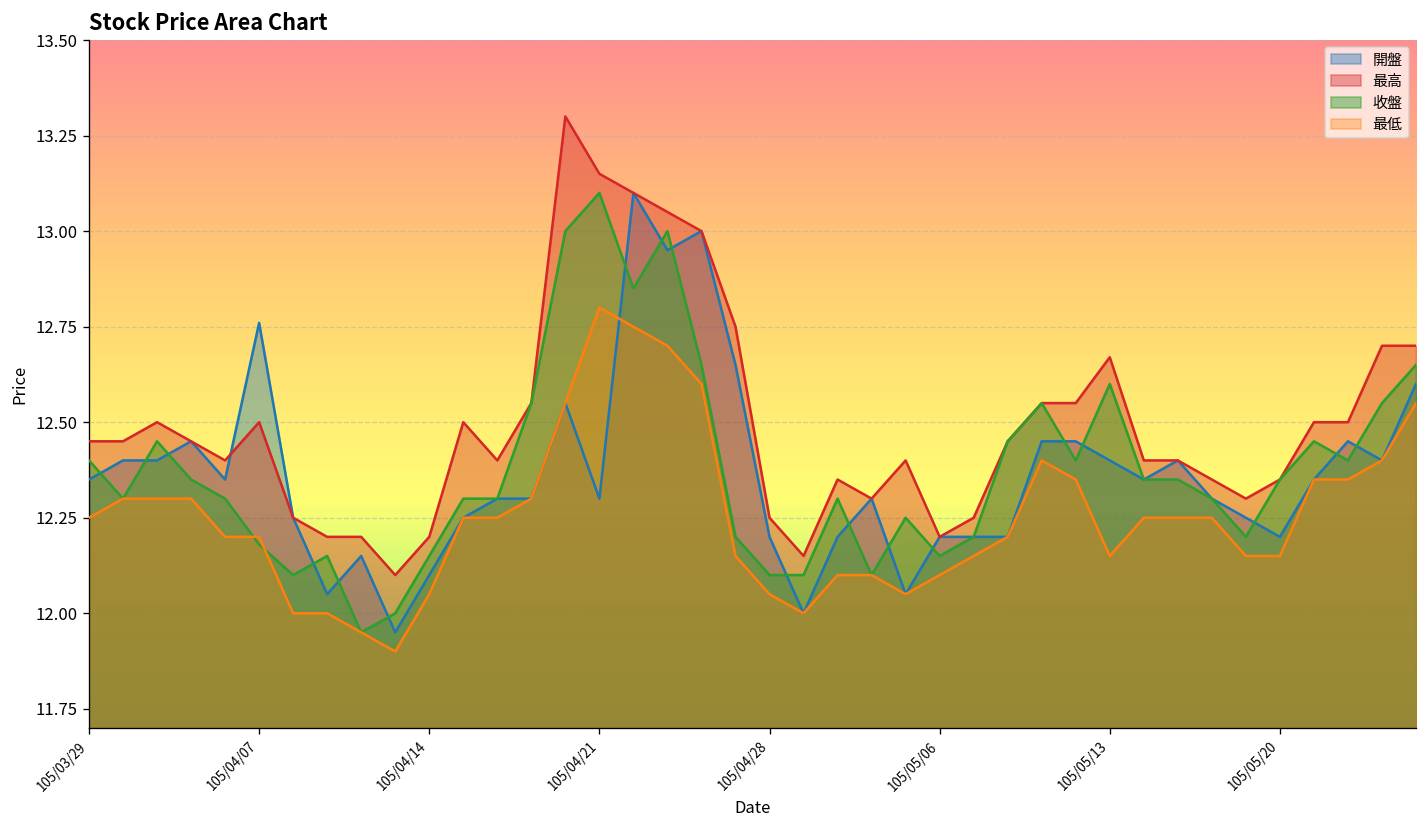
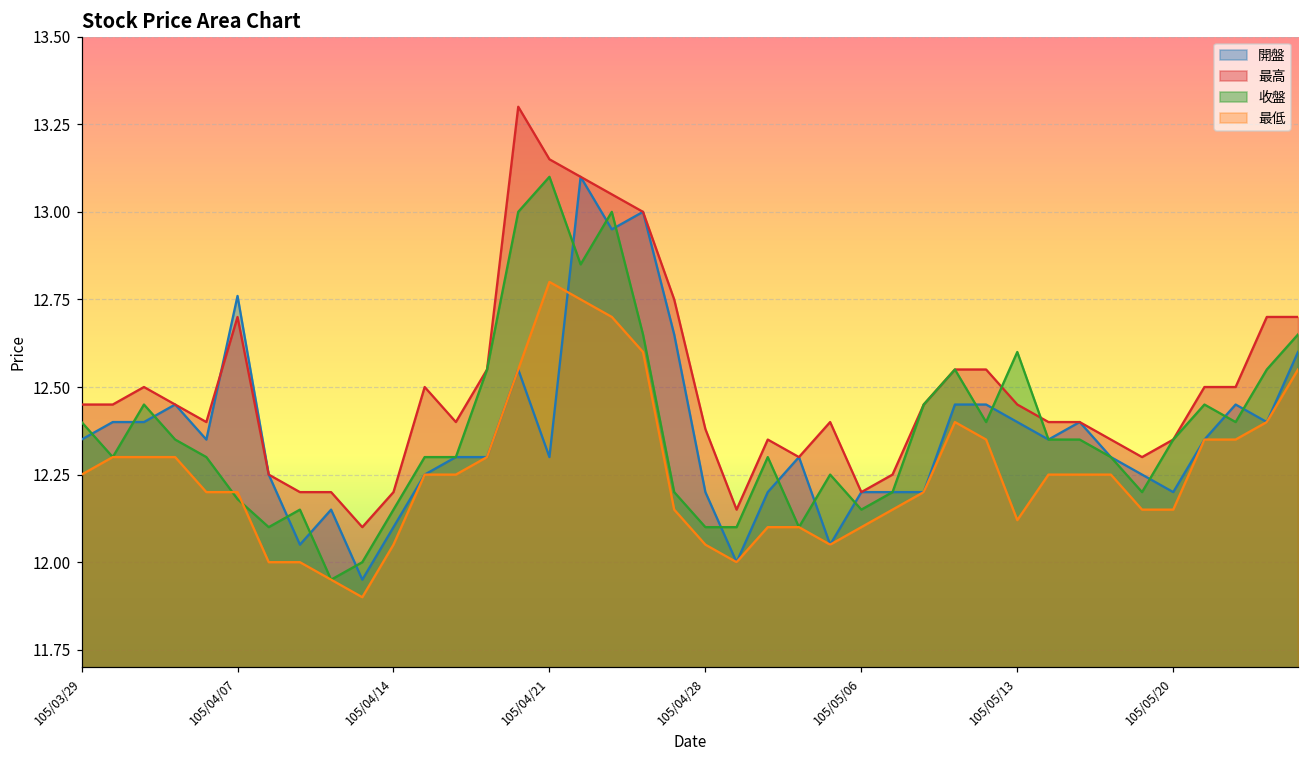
  {
    "開盤": {
      "105/03/29": 12.35,
      "105/04/07": 12.76,
      "105/04/14": 12.10,
      "105/04/21": 12.30,
      "105/04/28": 12.20,
      "105/05/13": 12.40,
      "105/05/20": 12.20
    },
    "最高": {
      "105/03/29": 12.45,
-     "105/04/07": 12.5,
+     "105/04/07": 12.7,
      "105/04/14": 12.20,
      "105/04/21": 13.15,
-     "105/04/28": 12.25,
-     "105/05/13": 12.67
+     "105/04/28": 12.38,
+     "105/05/13": 12.45
    },
    "收盤": {
      "105/03/29": 12.40,
      "105/04/07": 12.18,
      "105/04/14": 12.15,
      "105/04/21": 13.10,
      "105/04/28": 12.10,
      "105/05/06": 12.15,
      "105/05/13": 12.60
    },
    "最低": {
      "105/03/29": 12.25,
      "105/04/07": 12.20,
      "105/04/14": 12.05,
      "105/04/21": 12.80,
      "105/04/28": 12.05,
      "105/05/06": 12.10,
-     "105/05/13": 12.15,
+     "105/05/13": 12.12,
      "105/05/20": 12.15
    }
  }
